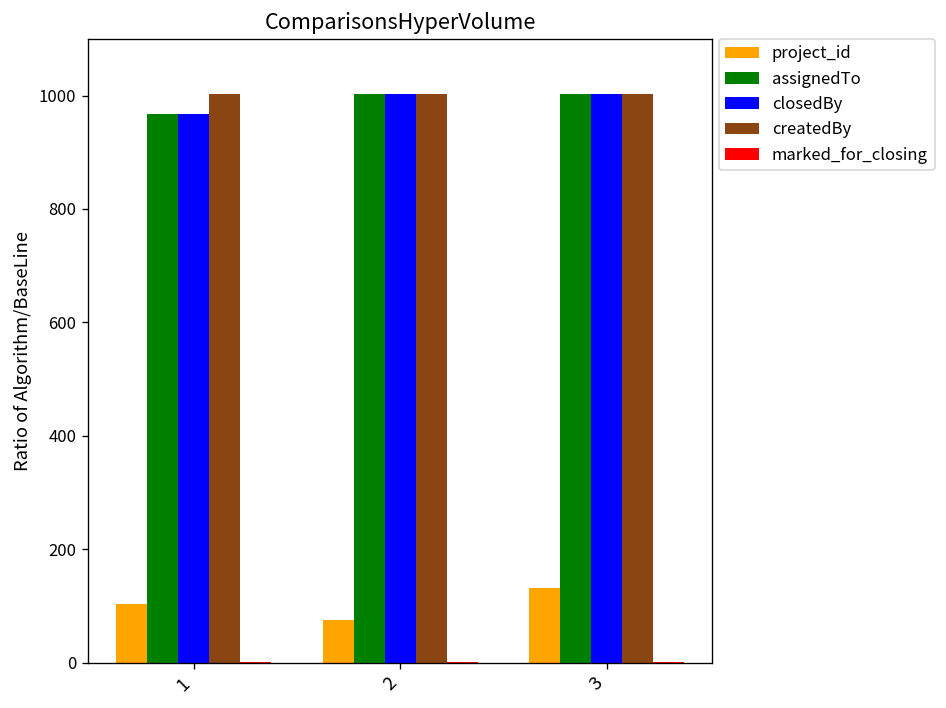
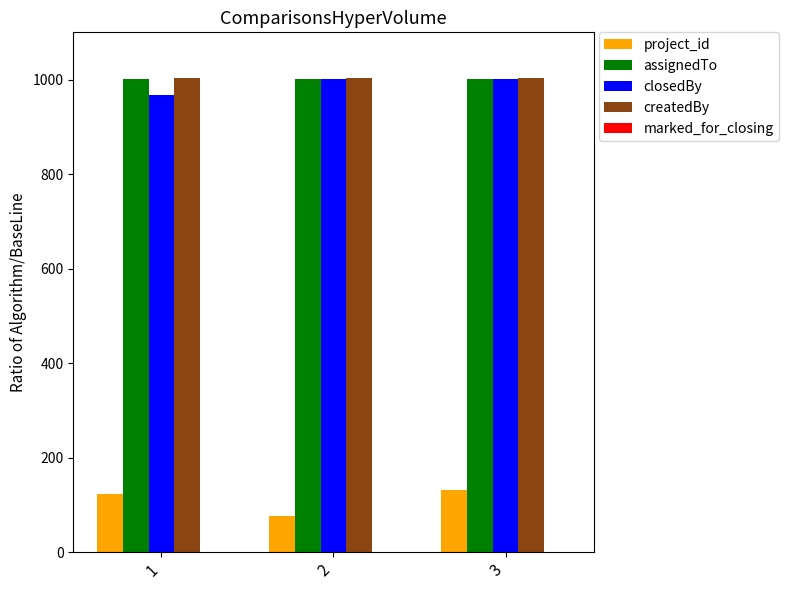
  {
    "project_id": {
-     "1": 100,
+     "1": 120,
      "2": 80,
      "3": 130
    },
    "assignedTo": {
-     "1": 970,
+     "1": 1000,
      "2": 1000,
      "3": 1000
    },
    "closedBy": {
      "1": 970,
      "2": 1000,
      "3": 1000
    },
    "createdBy": {
      "1": 1000,
      "2": 1000,
      "3": 1000
    }
  }
